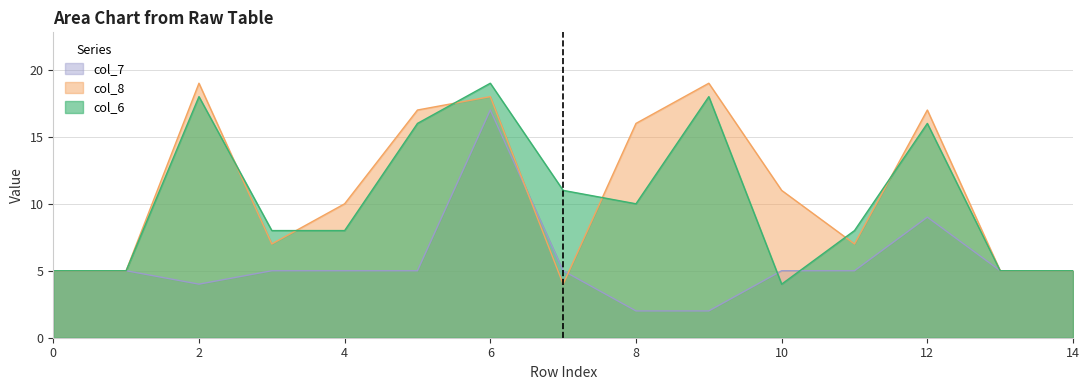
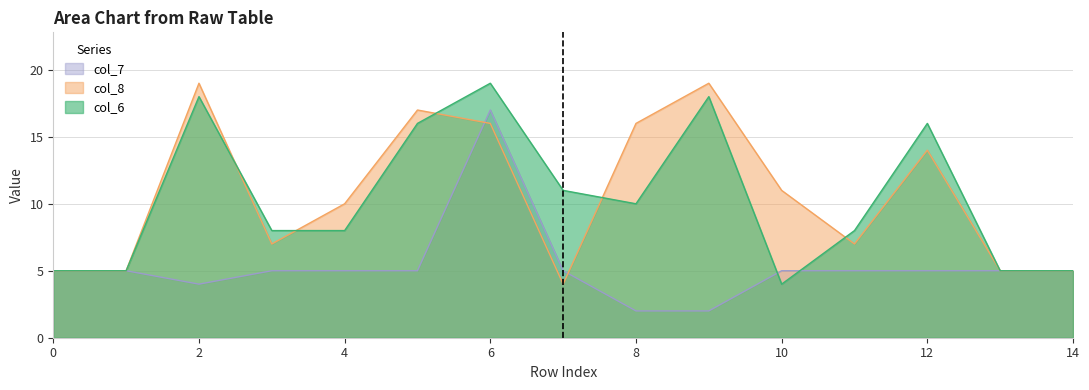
  {
    "col_7": {
      "2": 4,
      "4": 5,
      "6": 17,
      "8": 2,
      "10": 5,
-     "12": 9
+     "12": 5
    },
    "col_8": {
      "2": 19,
      "4": 10,
-     "6": 18,
+     "6": 16,
      "8": 16,
      "10": 11,
-     "12": 17
+     "12": 14
    },
    "col_6": {
      "2": 18,
      "4": 8,
      "6": 19,
      "8": 10,
      "10": 4,
      "12": 16
    }
  }
